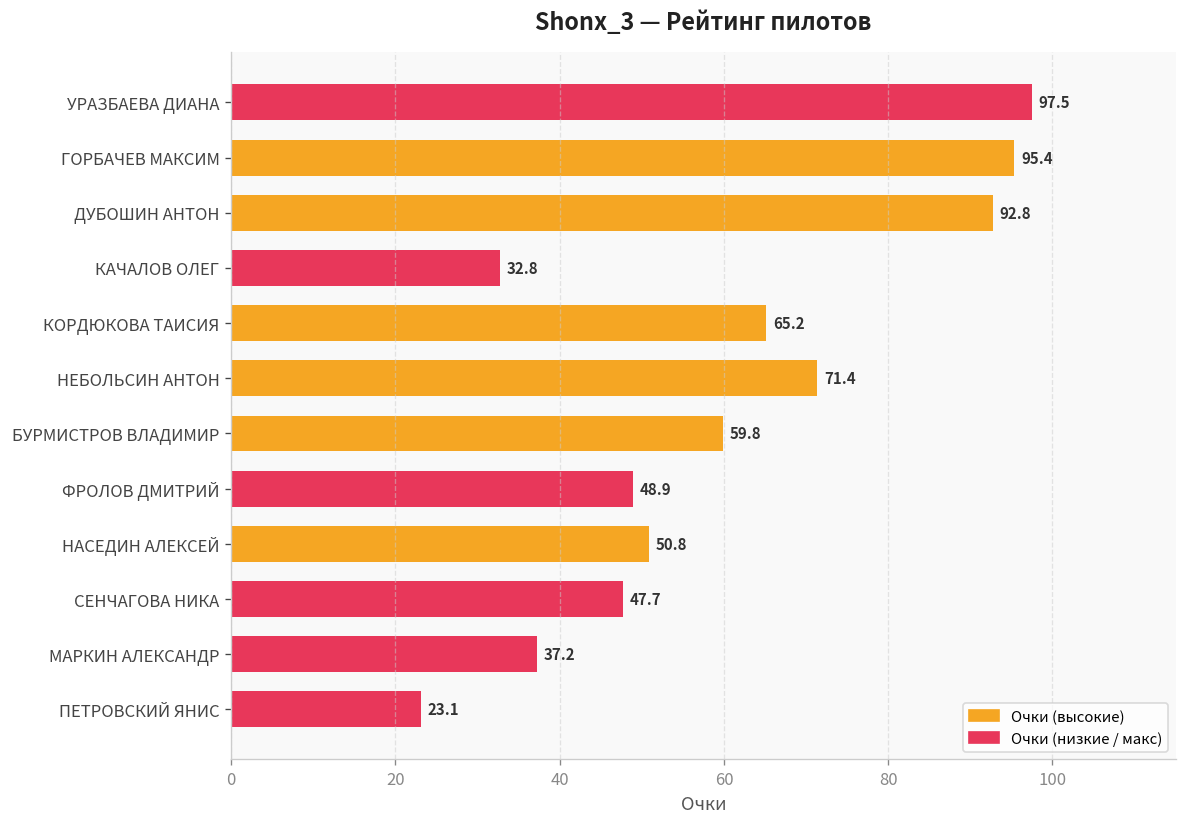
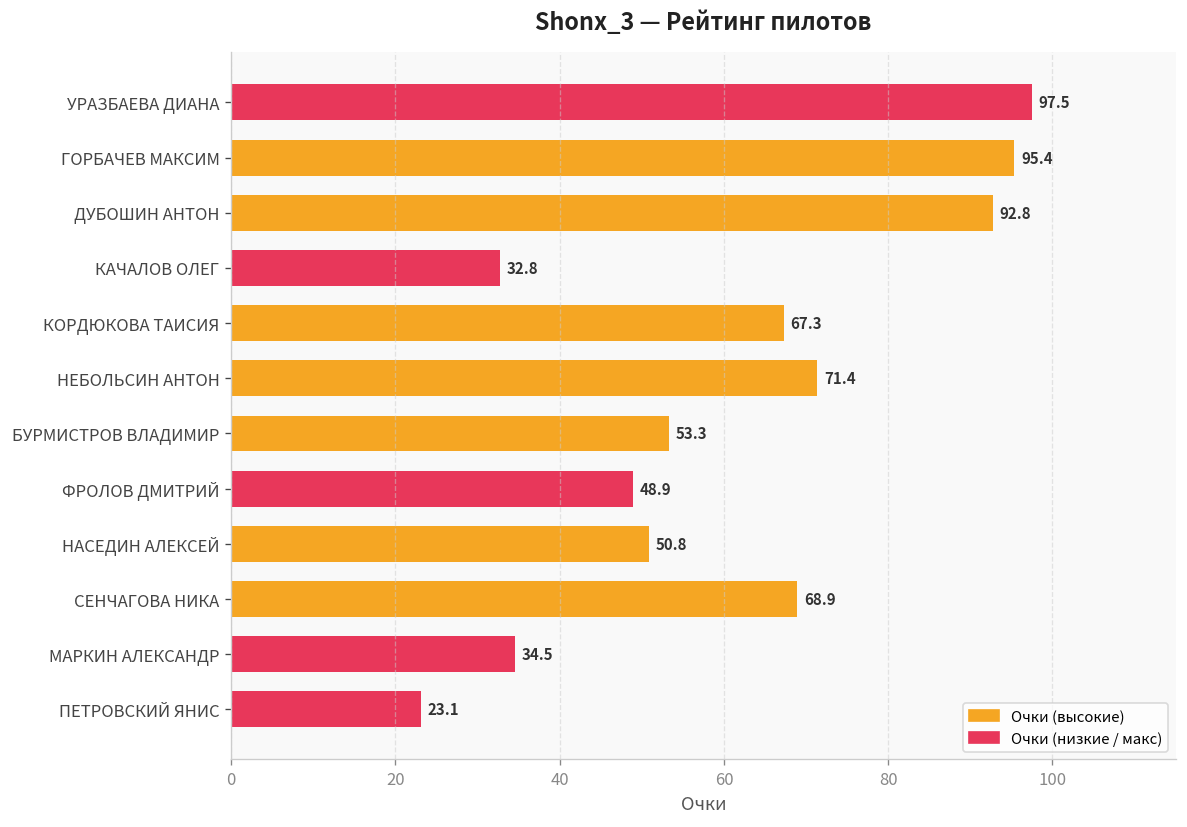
  {
    "УРАЗБАЕВА ДИАНА": 97.5,
    "ГОРБАЧЕВ МАКСИМ": 95.4,
    "ДУБОШИН АНТОН": 92.8,
    "КАЧАЛОВ ОЛЕГ": 32.8,
-   "КОРДЮКОВА ТАИСИЯ": 65.2,
+   "КОРДЮКОВА ТАИСИЯ": 67.3,
    "НЕБОЛЬСИН АНТОН": 71.4,
-   "БУРМИСТРОВ ВЛАДИМИР": 59.8,
+   "БУРМИСТРОВ ВЛАДИМИР": 53.3,
    "ФРОЛОВ ДМИТРИЙ": 48.9,
    "НАСЕДИН АЛЕКСЕЙ": 50.8,
-   "СЕНЧАГОВА НИКА": 47.7,
-   "МАРКИН АЛЕКСАНДР": 37.2,
+   "СЕНЧАГОВА НИКА": 68.9,
+   "МАРКИН АЛЕКСАНДР": 34.5,
    "ПЕТРОВСКИЙ ЯНИС": 23.1
  }
